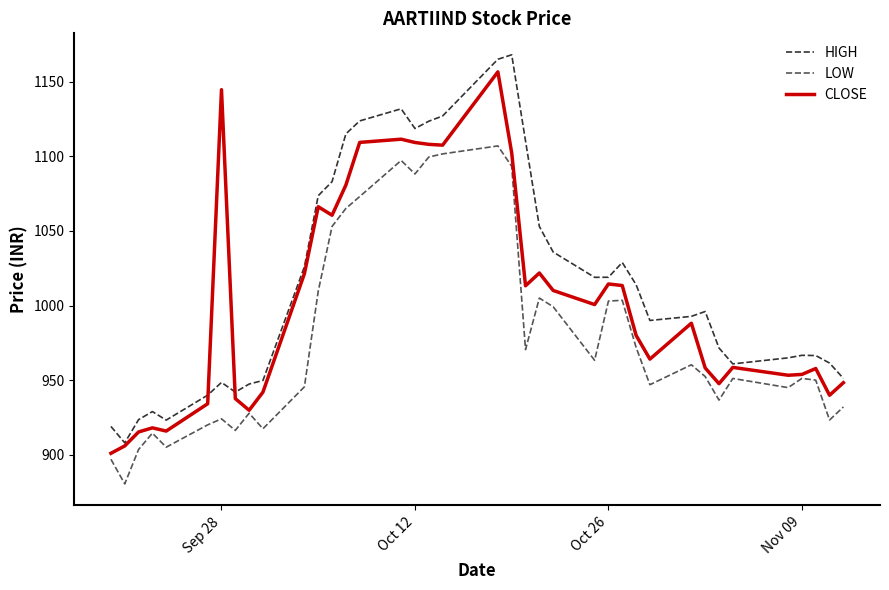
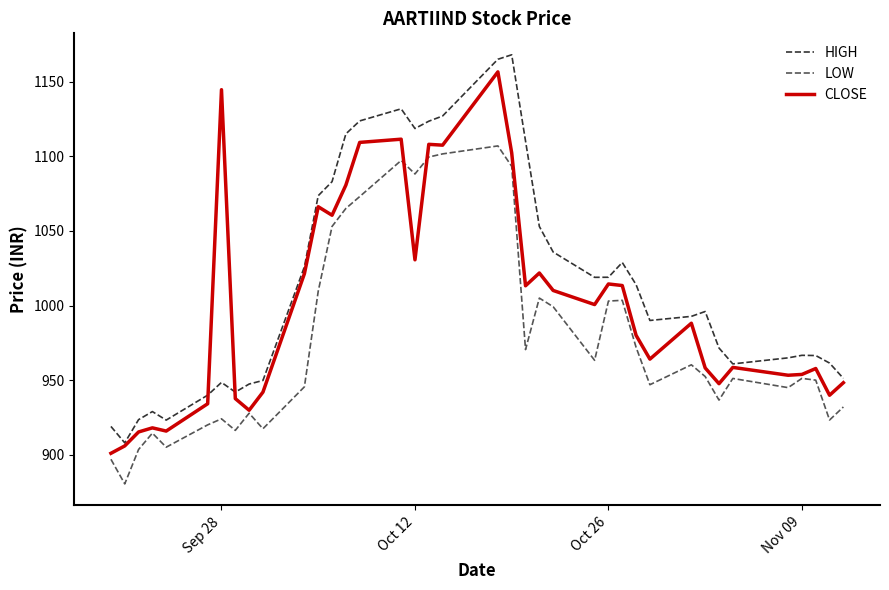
  {
    "CLOSE": {
      "Sep 28": 1145,
-     "Oct 12": 1109,
+     "Oct 12": 1031,
      "Oct 26": 1014,
      "Nov 09": 954
    }
  }
